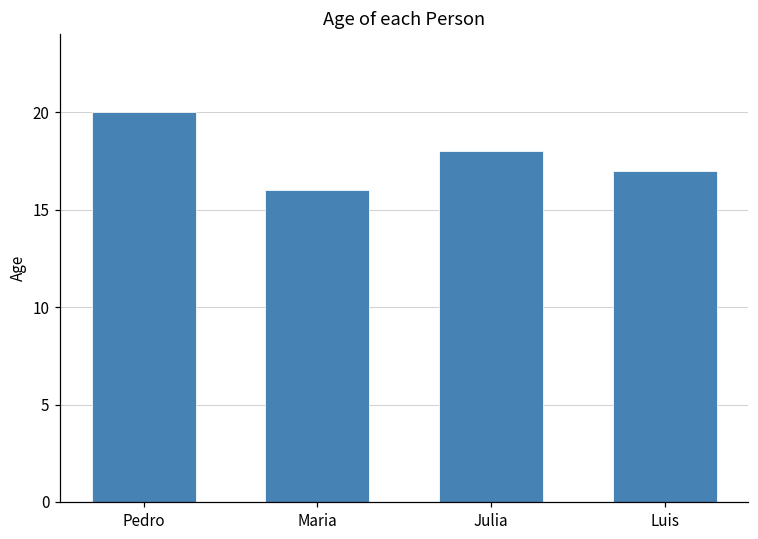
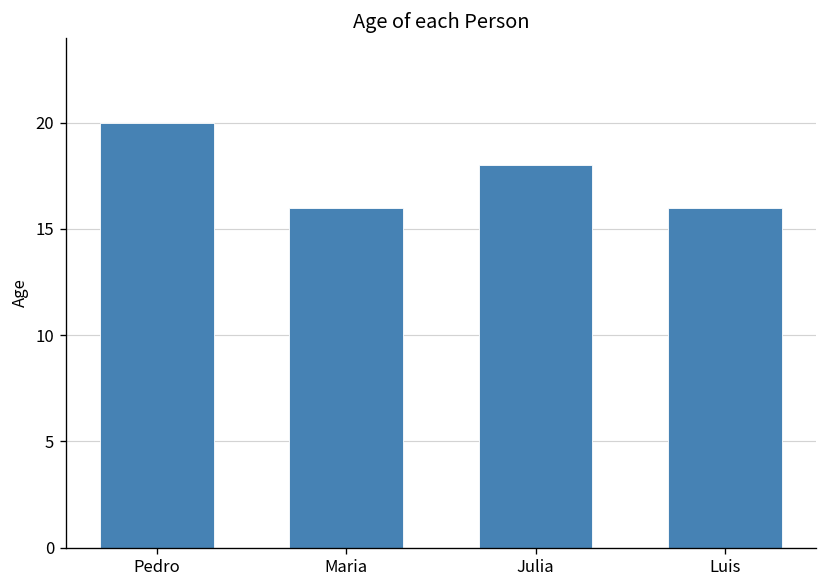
  {
    "Pedro": 20,
    "Maria": 16,
    "Julia": 18,
-   "Luis": 17
+   "Luis": 16
  }
